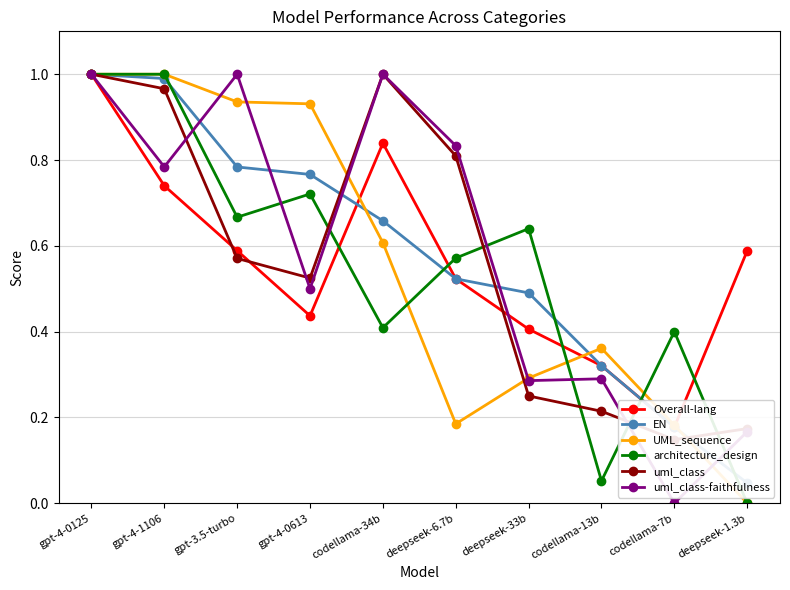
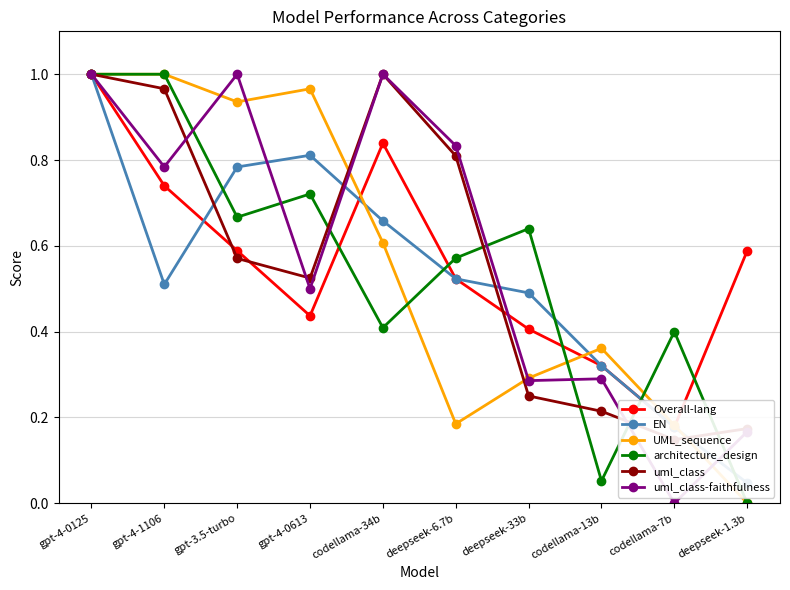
  {
    "Overall-lang": {
      "gpt-4-1106": 0.74,
      "gpt-3.5-turbo": 0.59,
      "gpt-4-0613": 0.44,
      "codellama-34b": 0.84,
      "deepseek-33b": 0.41,
      "deepseek-1.3b": 0.59
    },
    "EN": {
-     "gpt-4-1106": 0.99,
+     "gpt-4-1106": 0.51,
      "gpt-3.5-turbo": 0.78,
-     "gpt-4-0613": 0.77,
+     "gpt-4-0613": 0.81,
      "codellama-34b": 0.66,
      "deepseek-33b": 0.49
    },
    "UML_sequence": {
      "gpt-3.5-turbo": 0.94,
-     "gpt-4-0613": 0.93,
+     "gpt-4-0613": 0.97,
      "codellama-34b": 0.61,
      "deepseek-6.7b": 0.18,
      "codellama-13b": 0.36
    },
    "architecture_design": {
      "gpt-3.5-turbo": 0.67,
      "gpt-4-0613": 0.72,
      "codellama-34b": 0.41,
      "deepseek-6.7b": 0.57,
      "deepseek-33b": 0.64,
      "codellama-13b": 0.05,
      "codellama-7b": 0.40
    },
    "uml_class": {
      "gpt-4-1106": 0.97,
      "gpt-3.5-turbo": 0.57,
      "gpt-4-0613": 0.52,
      "deepseek-6.7b": 0.81,
      "deepseek-33b": 0.25,
      "codellama-13b": 0.21
    },
    "uml_class-faithfulness": {
      "gpt-4-1106": 0.78,
      "gpt-3.5-turbo": 1.00,
      "gpt-4-0613": 0.50,
      "deepseek-6.7b": 0.83,
      "codellama-13b": 0.29,
      "codellama-7b": 0.00
    }
  }
